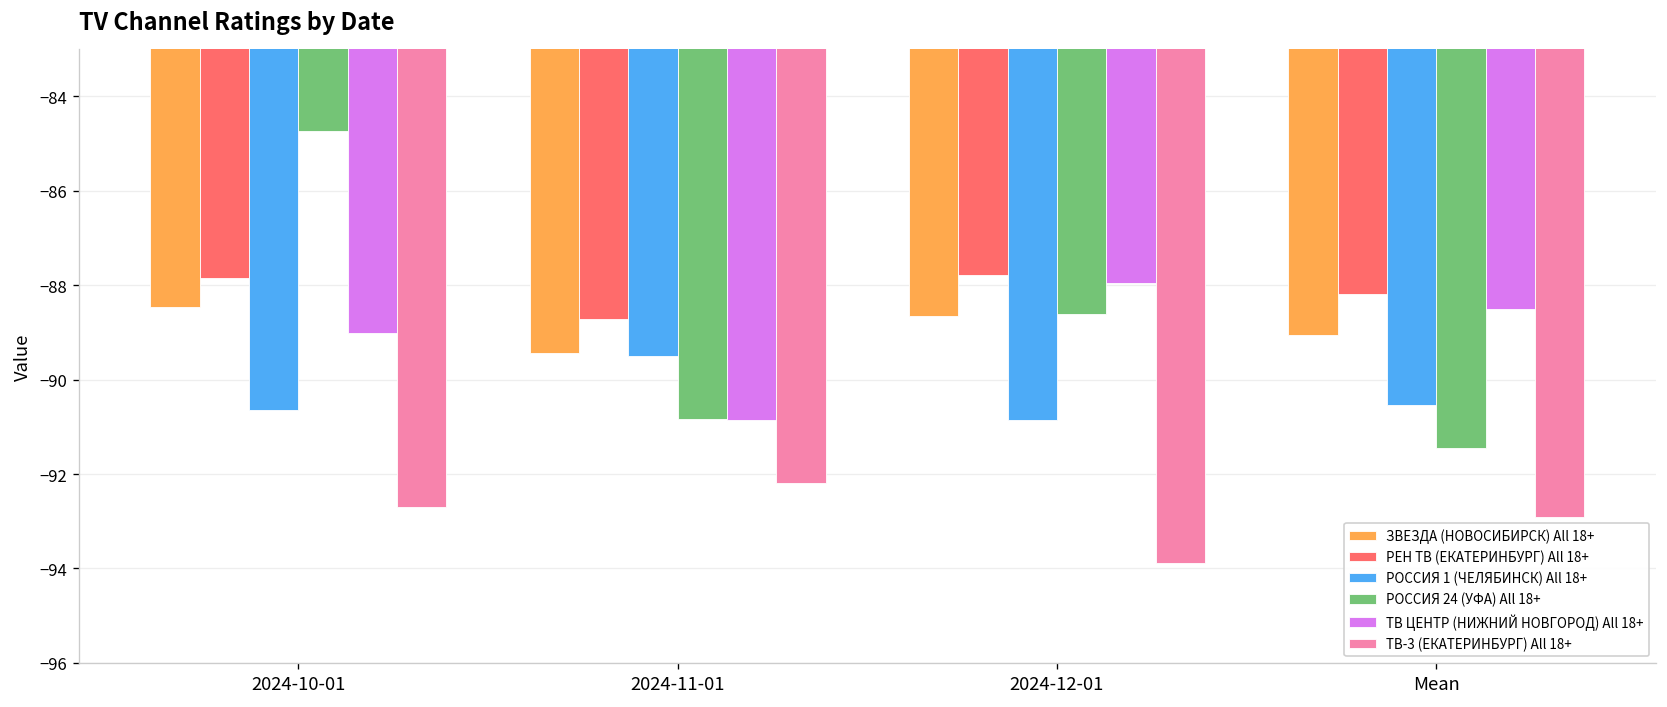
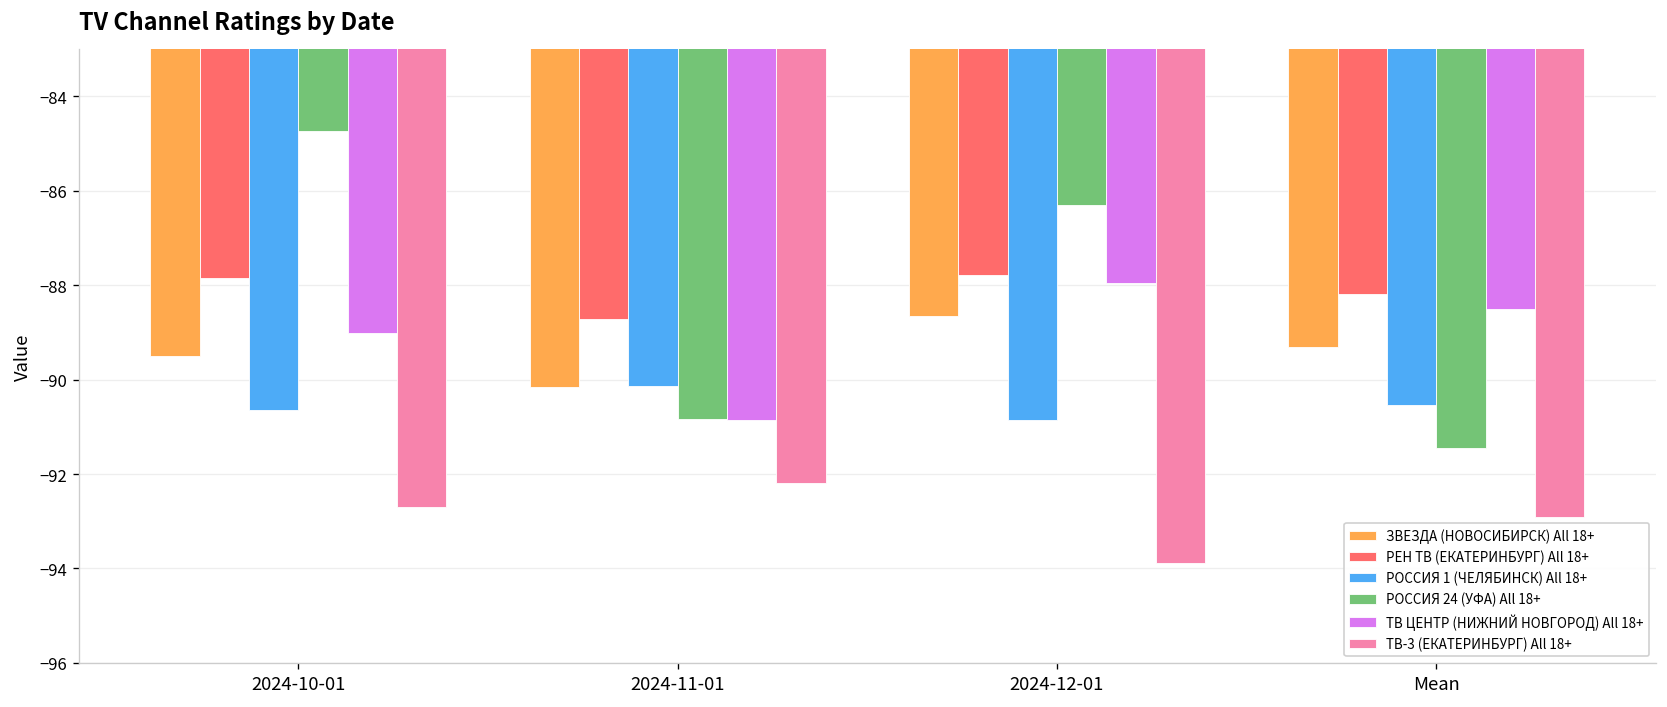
  {
    "ЗВЕЗДА (НОВОСИБИРСК) All 18+": {
-     "2024-10-01": -88.5,
-     "2024-11-01": -89.4,
+     "2024-10-01": -89.5,
+     "2024-11-01": -90.2,
      "2024-12-01": -88.7,
-     "Mean": -89.1
+     "Mean": -89.3
    },
    "РЕН ТВ (ЕКАТЕРИНБУРГ) All 18+": {
      "2024-10-01": -87.9,
      "2024-11-01": -88.7,
      "2024-12-01": -87.8,
      "Mean": -88.2
    },
    "РОССИЯ 1 (ЧЕЛЯБИНСК) All 18+": {
      "2024-10-01": -90.6,
-     "2024-11-01": -89.5,
+     "2024-11-01": -90.1,
      "2024-12-01": -90.9,
      "Mean": -90.5
    },
    "РОССИЯ 24 (УФА) All 18+": {
      "2024-10-01": -84.7,
      "2024-11-01": -90.8,
-     "2024-12-01": -88.6,
+     "2024-12-01": -86.3,
      "Mean": -91.5
    },
    "ТВ ЦЕНТР (НИЖНИЙ НОВГОРОД) All 18+": {
      "2024-10-01": -89.0,
      "2024-11-01": -90.9,
      "2024-12-01": -88.0,
      "Mean": -88.5
    },
    "ТВ-3 (ЕКАТЕРИНБУРГ) All 18+": {
      "2024-10-01": -92.7,
      "2024-11-01": -92.2,
      "2024-12-01": -93.9,
      "Mean": -92.9
    }
  }
